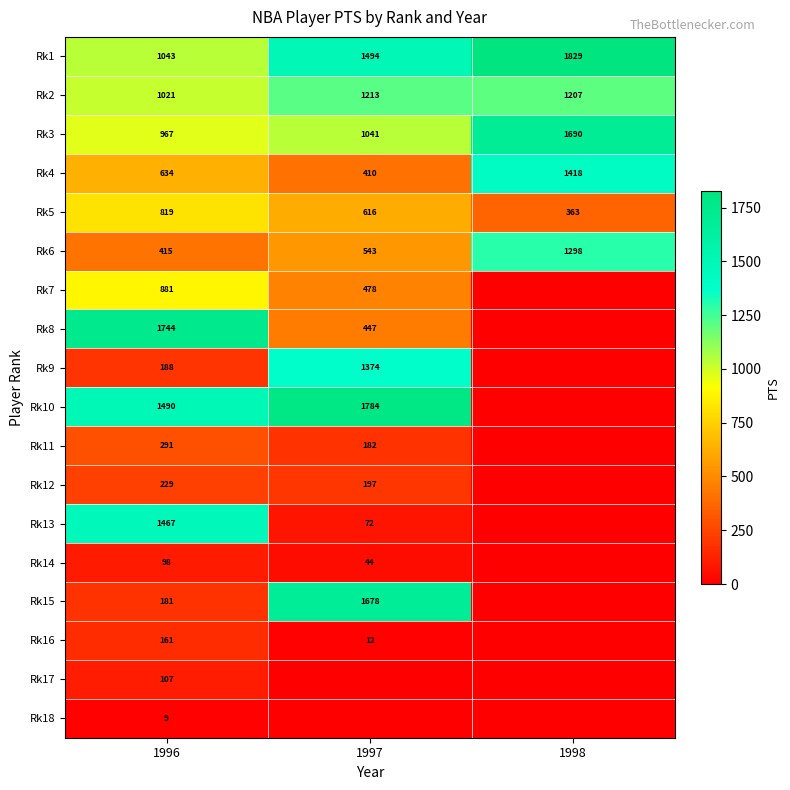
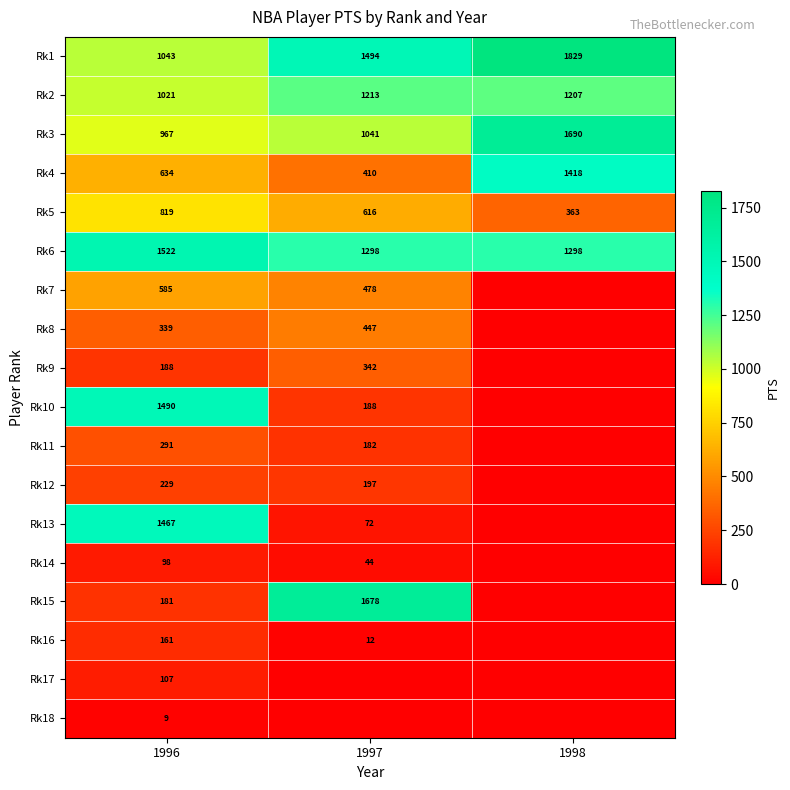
  {
    "Rk1": {
      "1996": 1043,
      "1997": 1494,
      "1998": 1829
    },
    "Rk2": {
      "1996": 1021,
      "1997": 1213,
      "1998": 1207
    },
    "Rk3": {
      "1996": 967,
      "1997": 1041,
      "1998": 1690
    },
    "Rk4": {
      "1996": 634,
      "1997": 410,
      "1998": 1418
    },
    "Rk5": {
      "1996": 819,
      "1997": 616,
      "1998": 363
    },
    "Rk6": {
-     "1996": 415,
-     "1997": 543,
+     "1996": 1522,
+     "1997": 1298,
      "1998": 1298
    },
    "Rk7": {
-     "1996": 881,
+     "1996": 585,
      "1997": 478
    },
    "Rk8": {
-     "1996": 1744,
+     "1996": 339,
      "1997": 447
    },
    "Rk9": {
      "1996": 188,
-     "1997": 1374
+     "1997": 342
    },
    "Rk10": {
      "1996": 1490,
-     "1997": 1784
+     "1997": 188
    },
    "Rk11": {
      "1996": 291,
      "1997": 182
    },
    "Rk12": {
      "1996": 229,
      "1997": 197
    },
    "Rk13": {
      "1996": 1467,
      "1997": 72
    },
    "Rk14": {
      "1996": 98,
      "1997": 44
    },
    "Rk15": {
      "1996": 181,
      "1997": 1678
    },
    "Rk16": {
      "1996": 161,
      "1997": 12
    },
    "Rk17": {
      "1996": 107
    },
    "Rk18": {
      "1996": 9
    }
  }
